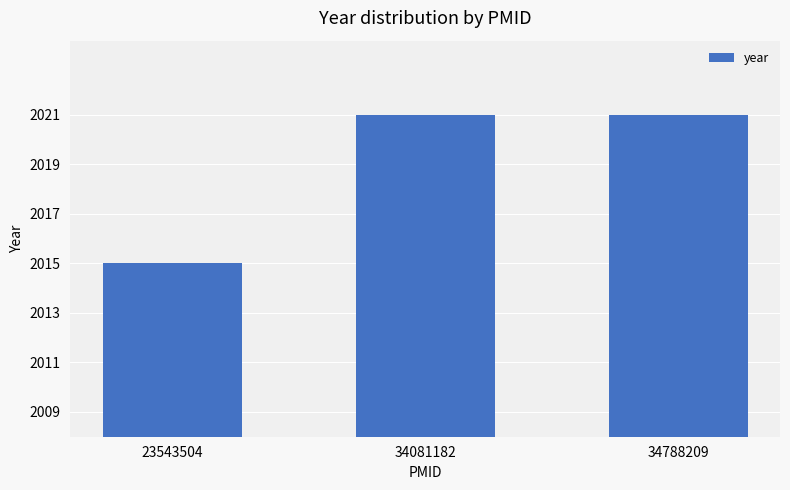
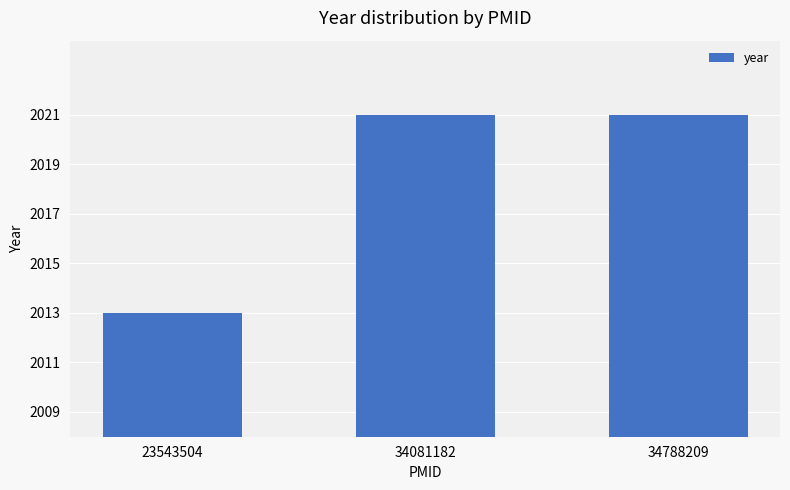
  {
-   "23543504": 2015,
+   "23543504": 2013,
    "34081182": 2021,
    "34788209": 2021
  }
